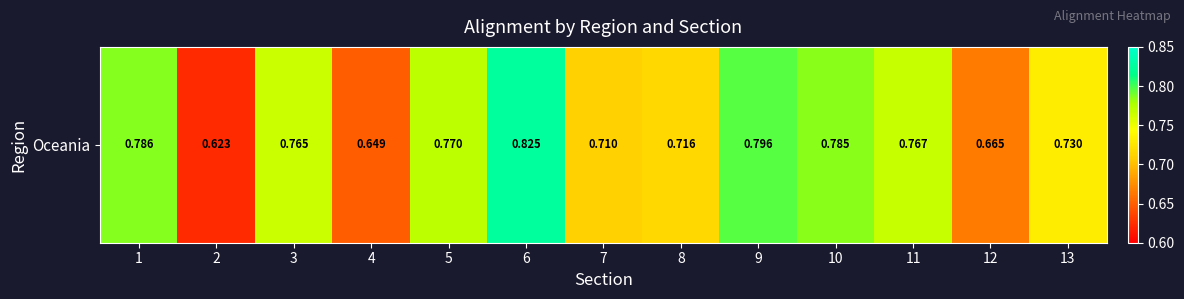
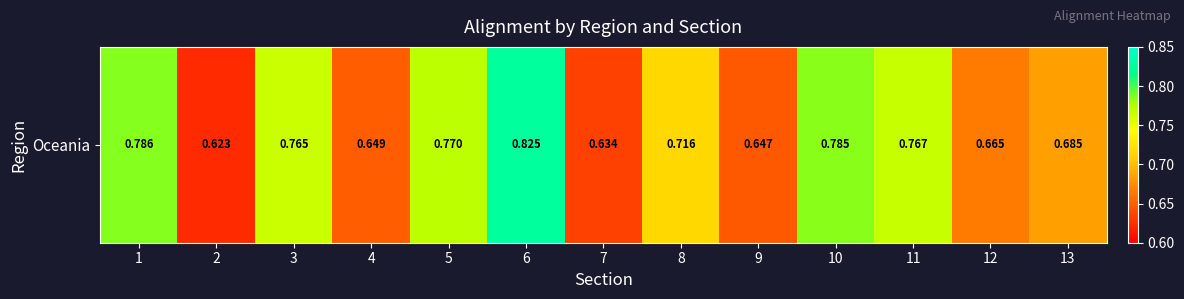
  {
    "Oceania": {
      "1": 0.786,
      "2": 0.623,
      "3": 0.765,
      "4": 0.649,
      "5": 0.770,
      "6": 0.825,
-     "7": 0.710,
+     "7": 0.634,
      "8": 0.716,
-     "9": 0.796,
+     "9": 0.647,
      "10": 0.785,
      "11": 0.767,
      "12": 0.665,
-     "13": 0.730
+     "13": 0.685
    }
  }
